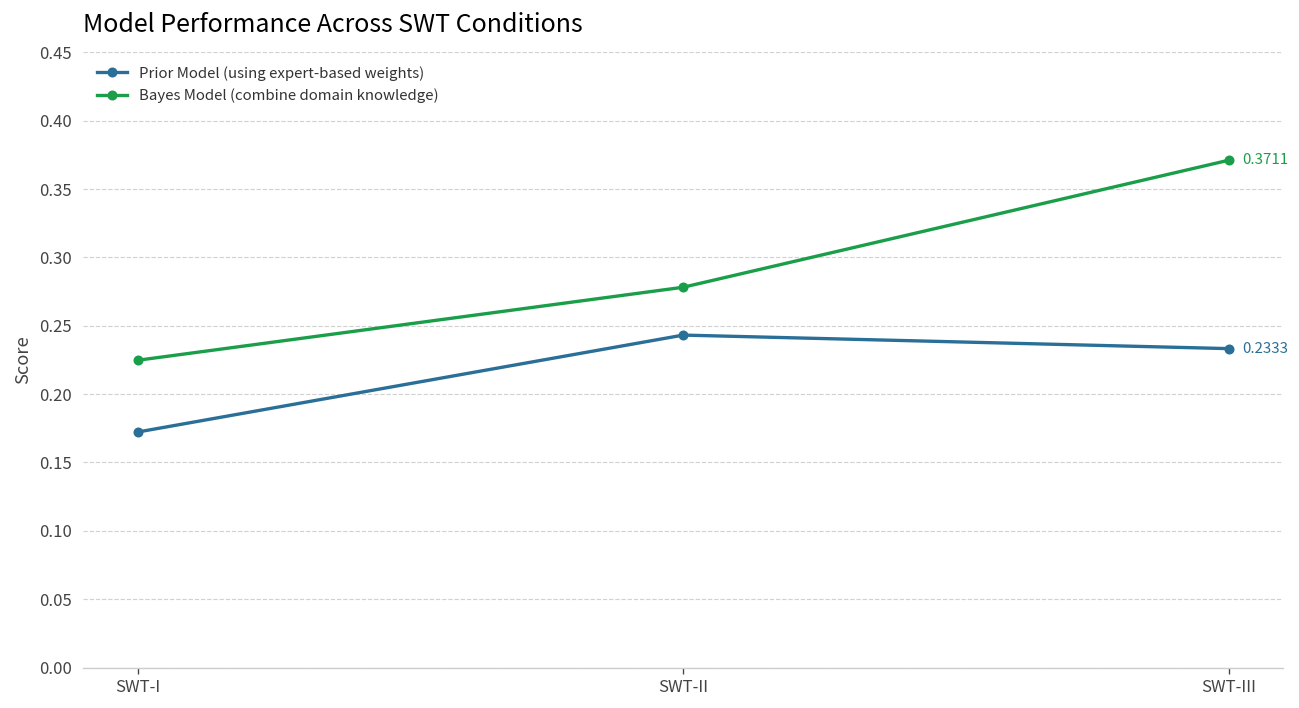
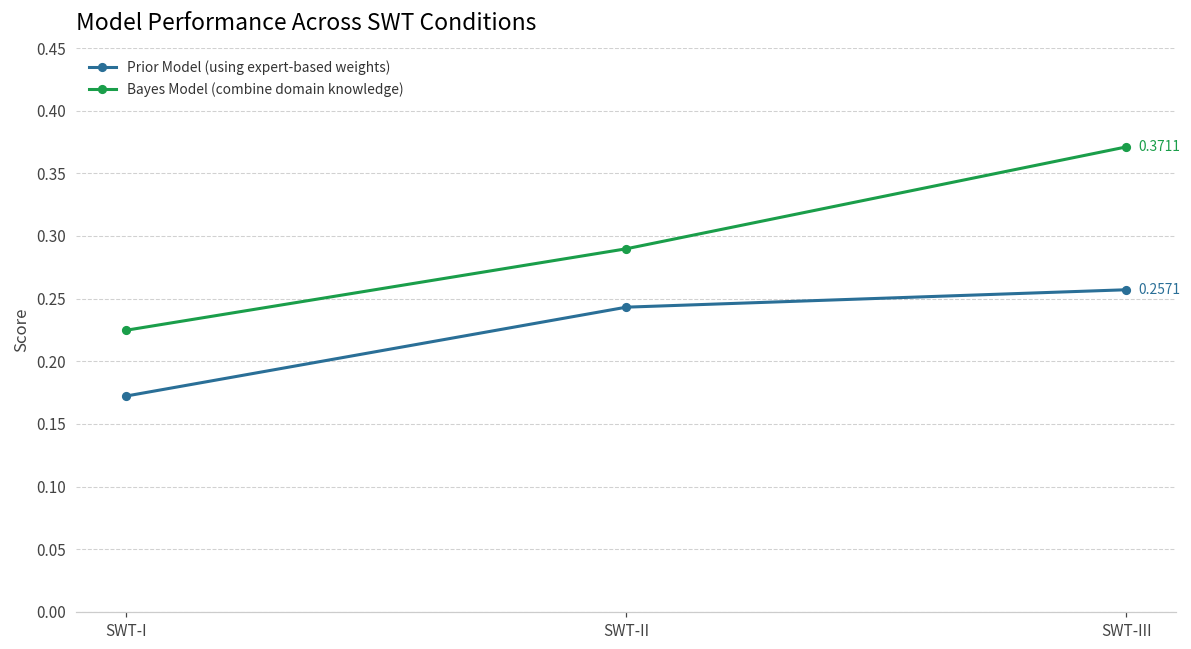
  {
    "Prior Model (using expert-based weights)": {
-     "SWT-III": 0.2333
+     "SWT-III": 0.2571
    },
    "Bayes Model (combine domain knowledge)": {
      "SWT-I": 0.225,
-     "SWT-II": 0.278
+     "SWT-II": 0.290
    }
  }
